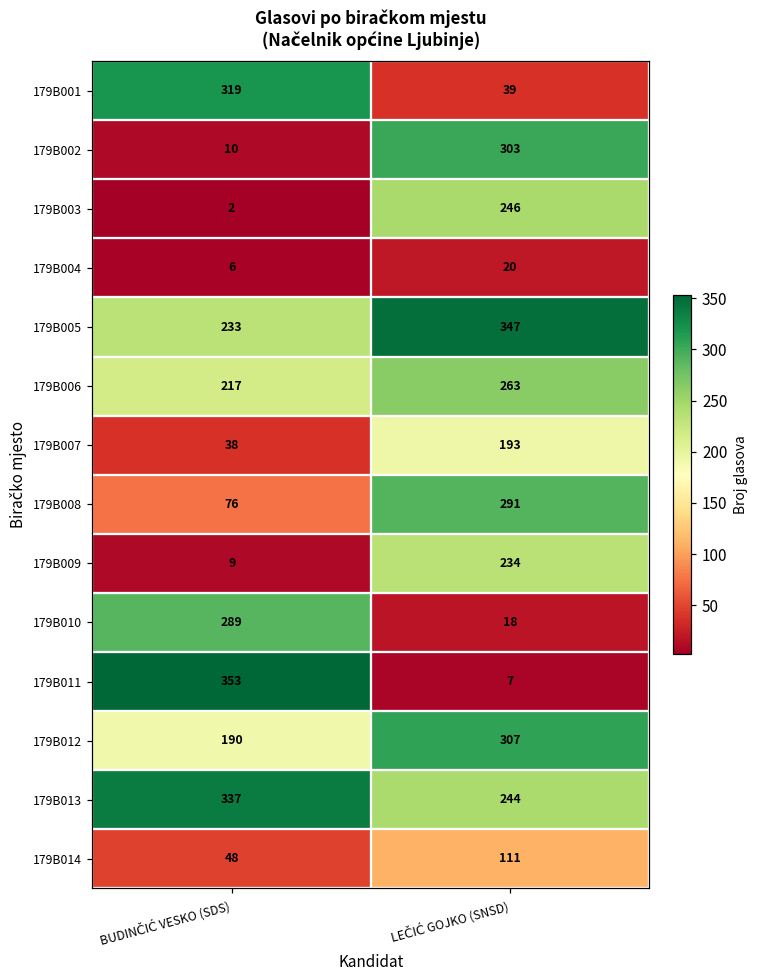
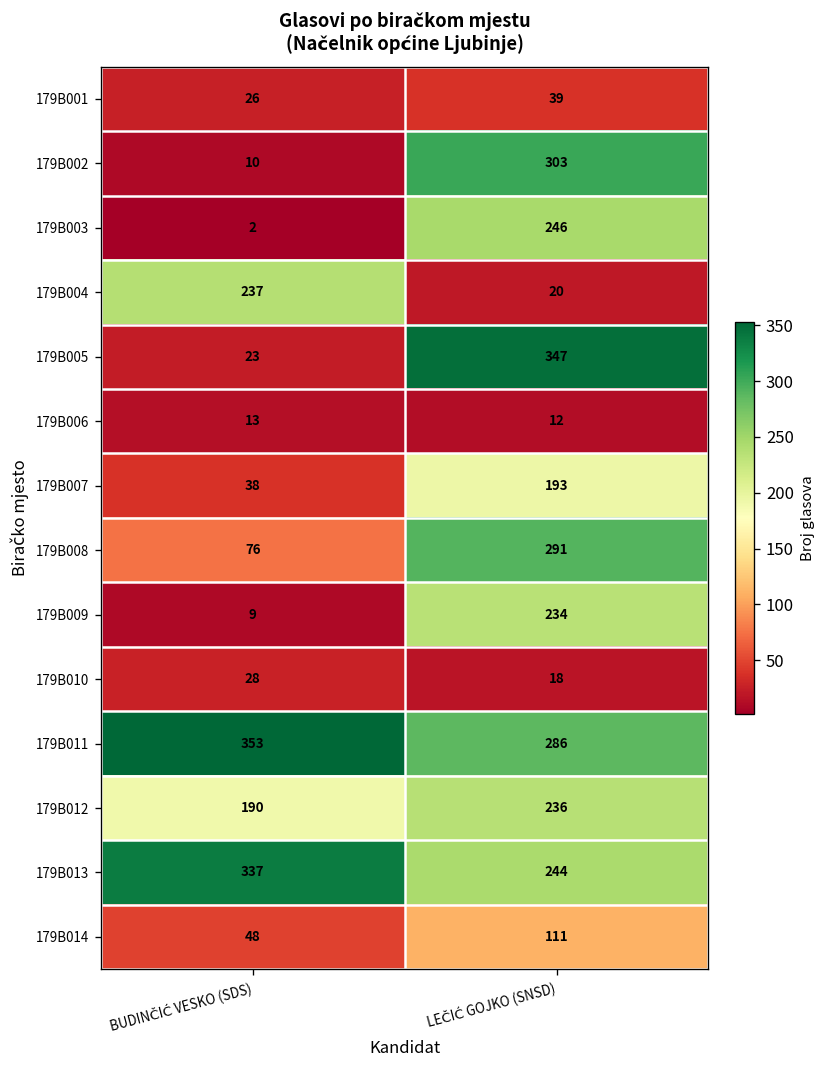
  {
    "179B001": {
-     "BUDINČIĆ VESKO (SDS)": 319,
+     "BUDINČIĆ VESKO (SDS)": 26,
      "LEČIĆ GOJKO (SNSD)": 39
    },
    "179B002": {
      "BUDINČIĆ VESKO (SDS)": 10,
      "LEČIĆ GOJKO (SNSD)": 303
    },
    "179B003": {
      "BUDINČIĆ VESKO (SDS)": 2,
      "LEČIĆ GOJKO (SNSD)": 246
    },
    "179B004": {
-     "BUDINČIĆ VESKO (SDS)": 6,
+     "BUDINČIĆ VESKO (SDS)": 237,
      "LEČIĆ GOJKO (SNSD)": 20
    },
    "179B005": {
-     "BUDINČIĆ VESKO (SDS)": 233,
+     "BUDINČIĆ VESKO (SDS)": 23,
      "LEČIĆ GOJKO (SNSD)": 347
    },
    "179B006": {
-     "BUDINČIĆ VESKO (SDS)": 217,
-     "LEČIĆ GOJKO (SNSD)": 263
+     "BUDINČIĆ VESKO (SDS)": 13,
+     "LEČIĆ GOJKO (SNSD)": 12
    },
    "179B007": {
      "BUDINČIĆ VESKO (SDS)": 38,
      "LEČIĆ GOJKO (SNSD)": 193
    },
    "179B008": {
      "BUDINČIĆ VESKO (SDS)": 76,
      "LEČIĆ GOJKO (SNSD)": 291
    },
    "179B009": {
      "BUDINČIĆ VESKO (SDS)": 9,
      "LEČIĆ GOJKO (SNSD)": 234
    },
    "179B010": {
-     "BUDINČIĆ VESKO (SDS)": 289,
+     "BUDINČIĆ VESKO (SDS)": 28,
      "LEČIĆ GOJKO (SNSD)": 18
    },
    "179B011": {
      "BUDINČIĆ VESKO (SDS)": 353,
-     "LEČIĆ GOJKO (SNSD)": 7
+     "LEČIĆ GOJKO (SNSD)": 286
    },
    "179B012": {
      "BUDINČIĆ VESKO (SDS)": 190,
-     "LEČIĆ GOJKO (SNSD)": 307
+     "LEČIĆ GOJKO (SNSD)": 236
    },
    "179B013": {
      "BUDINČIĆ VESKO (SDS)": 337,
      "LEČIĆ GOJKO (SNSD)": 244
    },
    "179B014": {
      "BUDINČIĆ VESKO (SDS)": 48,
      "LEČIĆ GOJKO (SNSD)": 111
    }
  }
